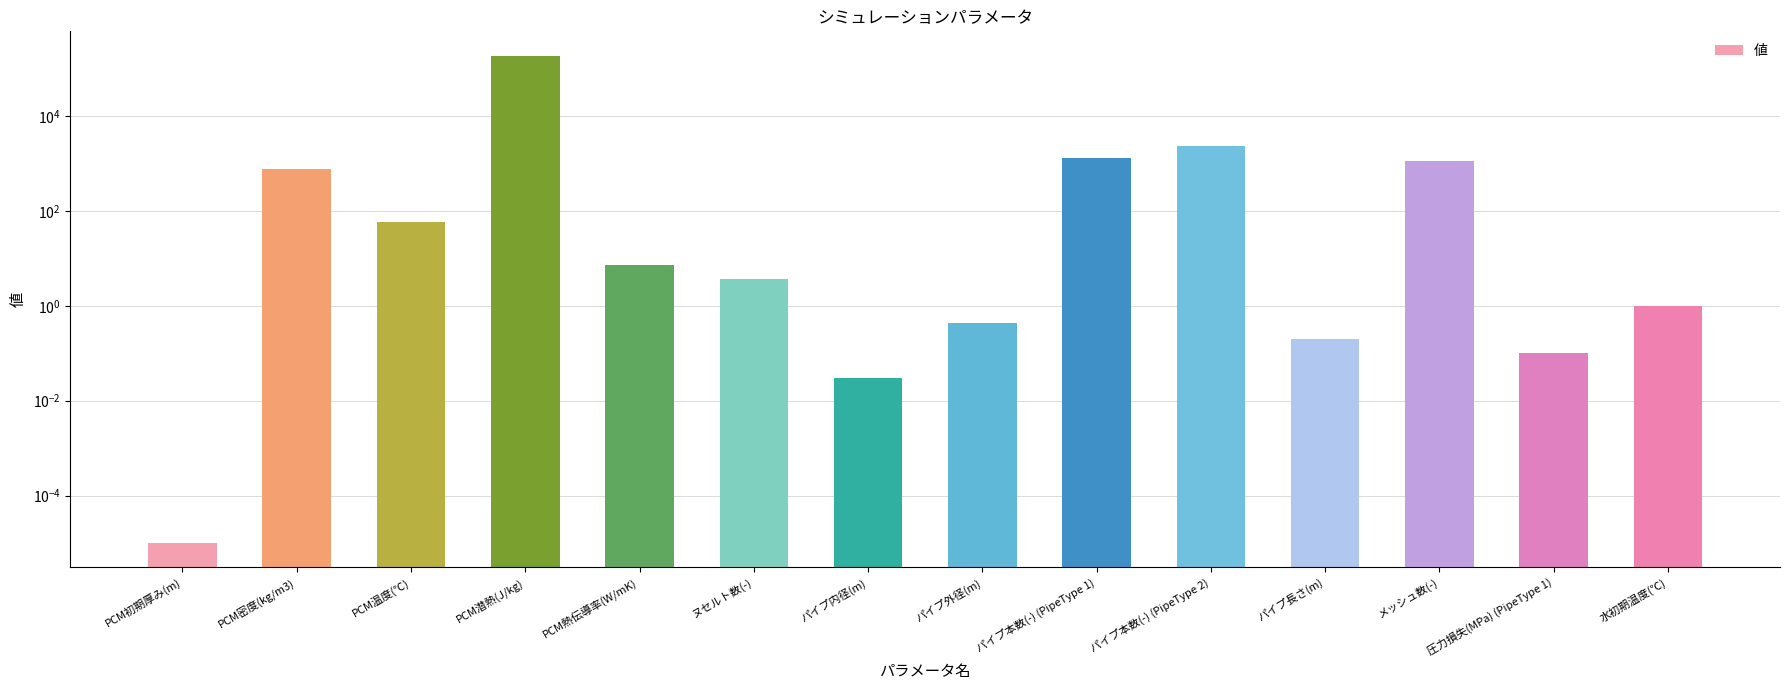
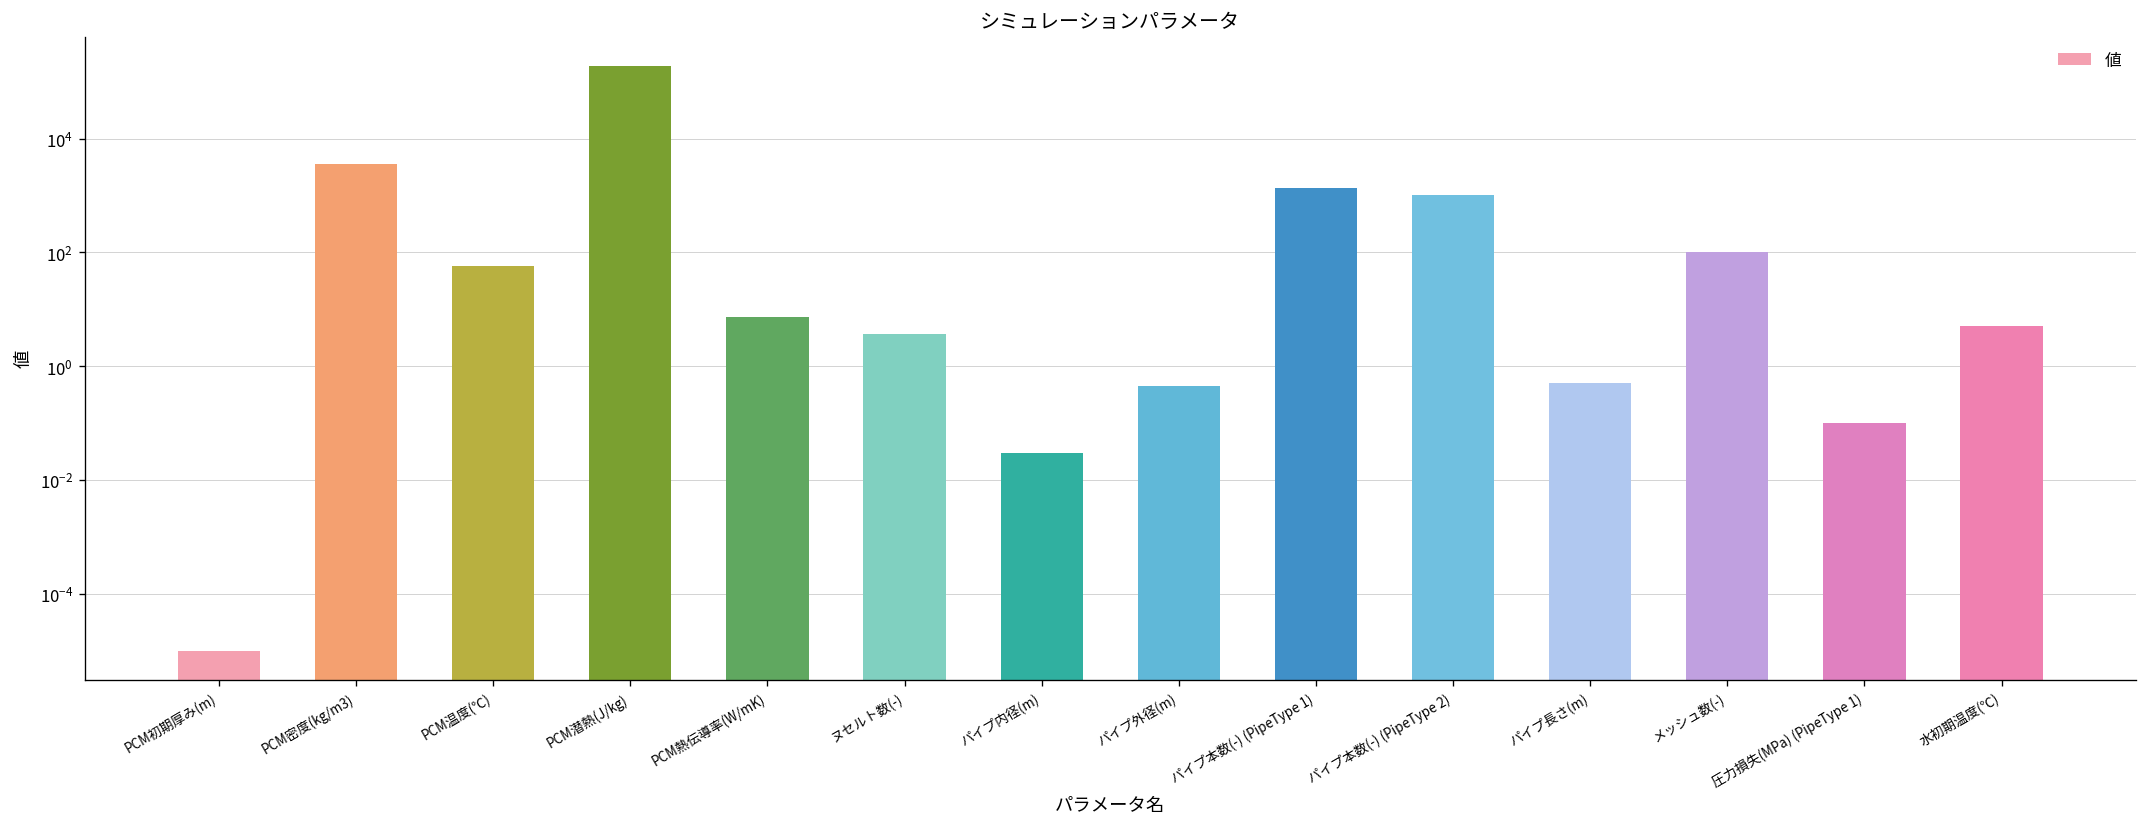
  {
    "PCM初期厚み(m)": 0.000010,
-   "PCM密度(kg/m3)": 800,
+   "PCM密度(kg/m3)": 4000,
    "PCM温度(℃)": 60,
    "PCM潜熱(J/kg)": 190000,
    "PCM熱伝導率(W/mK)": 7,
    "ヌセルト数(-)": 4,
    "パイプ内径(m)": 0.03,
    "パイプ外径(m)": 0.4,
    "パイプ本数(-) (PipeType 1)": 1300,
-   "パイプ本数(-) (PipeType 2)": 2000,
-   "パイプ長さ(m)": 0.2,
-   "メッシュ数(-)": 1200,
+   "パイプ本数(-) (PipeType 2)": 1000,
+   "パイプ長さ(m)": 0.5,
+   "メッシュ数(-)": 100,
    "圧力損失(MPa) (PipeType 1)": 0.1,
-   "水初期温度(℃)": 1
+   "水初期温度(℃)": 5
  }
